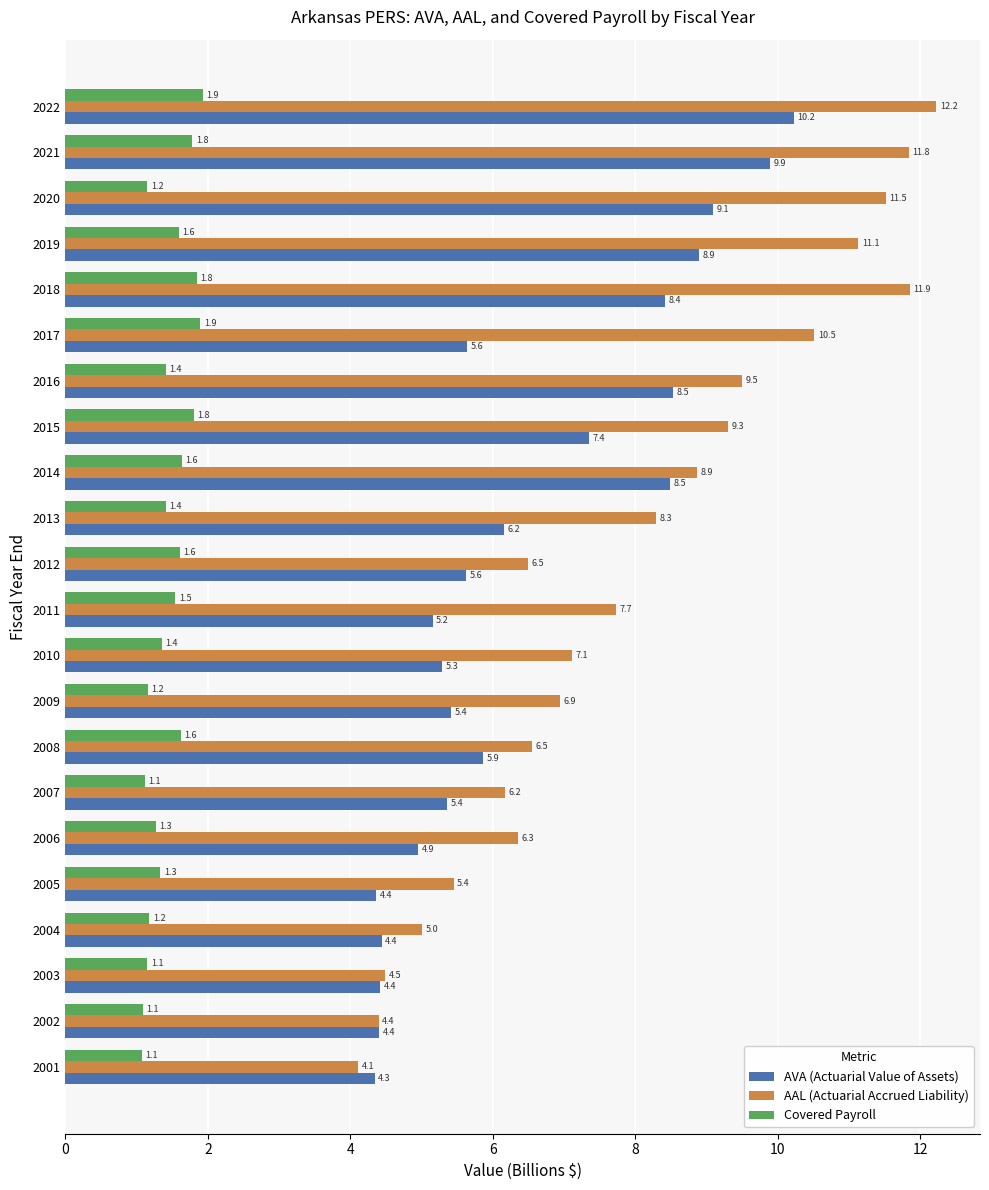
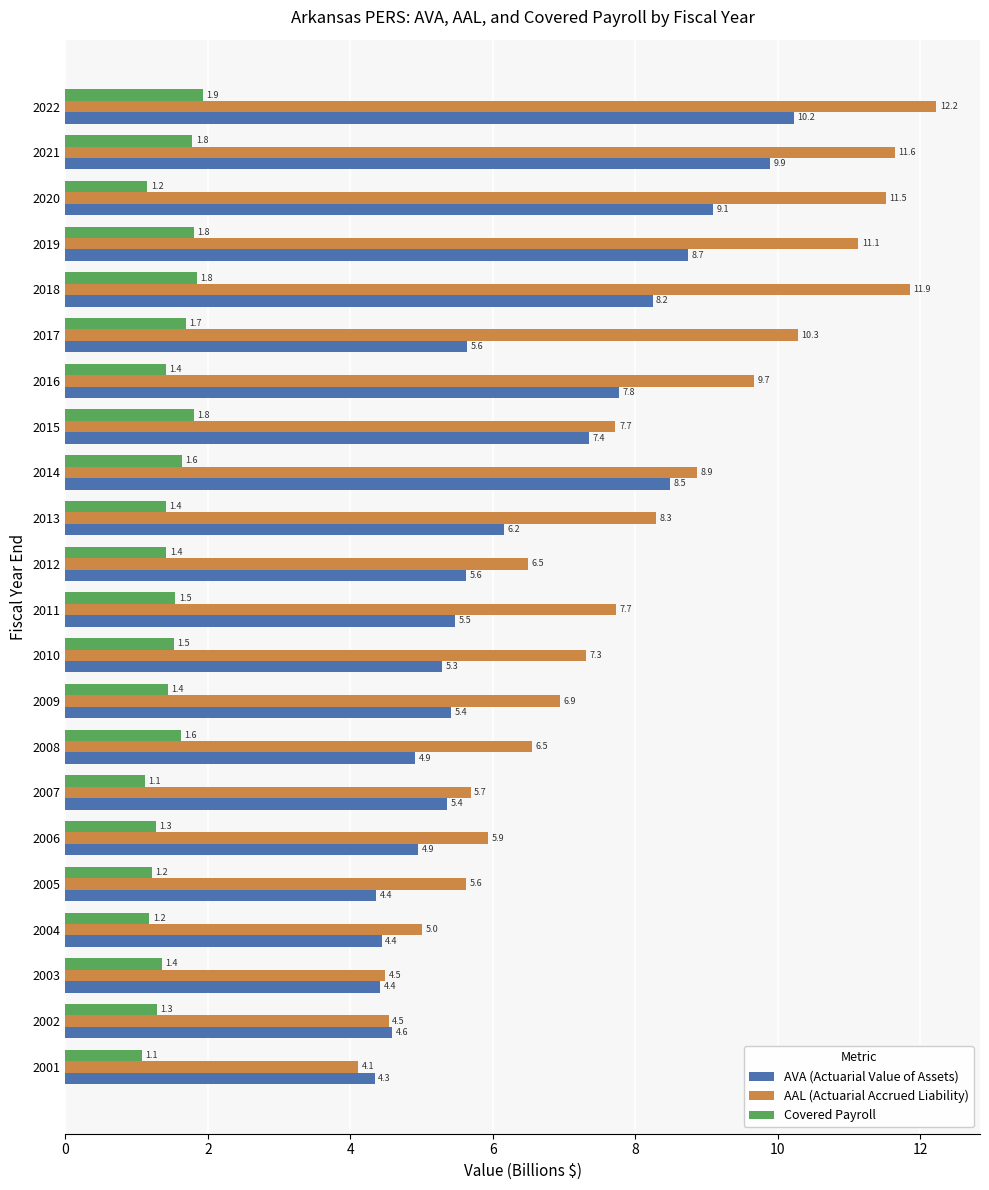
  {
    "AVA (Actuarial Value of Assets)": {
      "2022": 10.2,
      "2021": 9.9,
      "2020": 9.1,
-     "2019": 8.9,
-     "2018": 8.4,
+     "2019": 8.7,
+     "2018": 8.2,
      "2017": 5.6,
-     "2016": 8.5,
+     "2016": 7.8,
      "2015": 7.4,
      "2014": 8.5,
      "2013": 6.2,
      "2012": 5.6,
-     "2011": 5.2,
+     "2011": 5.5,
      "2010": 5.3,
      "2009": 5.4,
-     "2008": 5.9,
+     "2008": 4.9,
      "2007": 5.4,
      "2006": 4.9,
      "2005": 4.4,
      "2004": 4.4,
      "2003": 4.4,
-     "2002": 4.4,
+     "2002": 4.6,
      "2001": 4.3
    },
    "AAL (Actuarial Accrued Liability)": {
      "2022": 12.2,
-     "2021": 11.8,
+     "2021": 11.6,
      "2020": 11.5,
      "2019": 11.1,
      "2018": 11.9,
-     "2017": 10.5,
-     "2016": 9.5,
-     "2015": 9.3,
+     "2017": 10.3,
+     "2016": 9.7,
+     "2015": 7.7,
      "2014": 8.9,
      "2013": 8.3,
      "2012": 6.5,
      "2011": 7.7,
-     "2010": 7.1,
+     "2010": 7.3,
      "2009": 6.9,
      "2008": 6.5,
-     "2007": 6.2,
-     "2006": 6.3,
-     "2005": 5.4,
+     "2007": 5.7,
+     "2006": 5.9,
+     "2005": 5.6,
      "2004": 5.0,
      "2003": 4.5,
-     "2002": 4.4,
+     "2002": 4.5,
      "2001": 4.1
    },
    "Covered Payroll": {
      "2022": 1.9,
      "2021": 1.8,
      "2020": 1.2,
-     "2019": 1.6,
+     "2019": 1.8,
      "2018": 1.8,
-     "2017": 1.9,
+     "2017": 1.7,
      "2016": 1.4,
      "2015": 1.8,
      "2014": 1.6,
      "2013": 1.4,
-     "2012": 1.6,
+     "2012": 1.4,
      "2011": 1.5,
-     "2010": 1.4,
-     "2009": 1.2,
+     "2010": 1.5,
+     "2009": 1.4,
      "2008": 1.6,
      "2007": 1.1,
      "2006": 1.3,
-     "2005": 1.3,
+     "2005": 1.2,
      "2004": 1.2,
-     "2003": 1.1,
-     "2002": 1.1,
+     "2003": 1.4,
+     "2002": 1.3,
      "2001": 1.1
    }
  }
